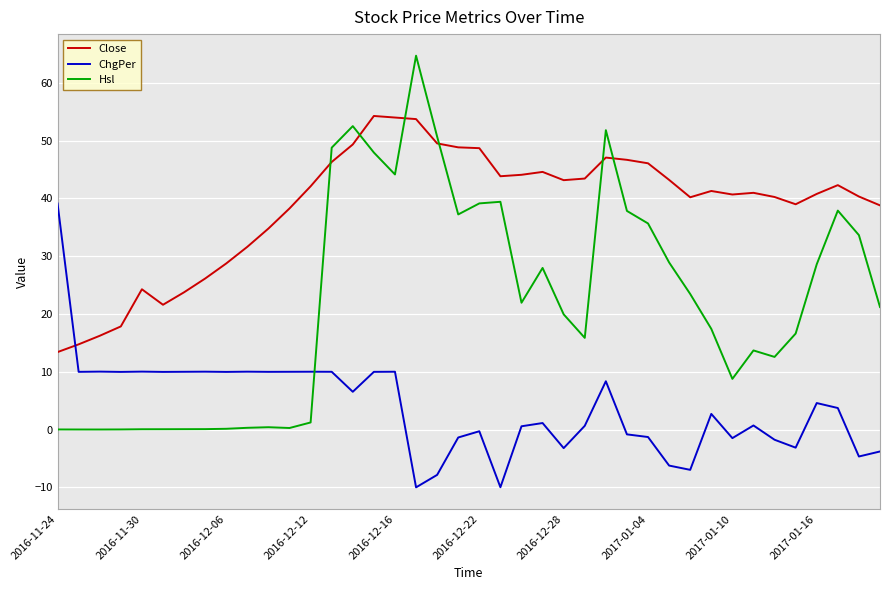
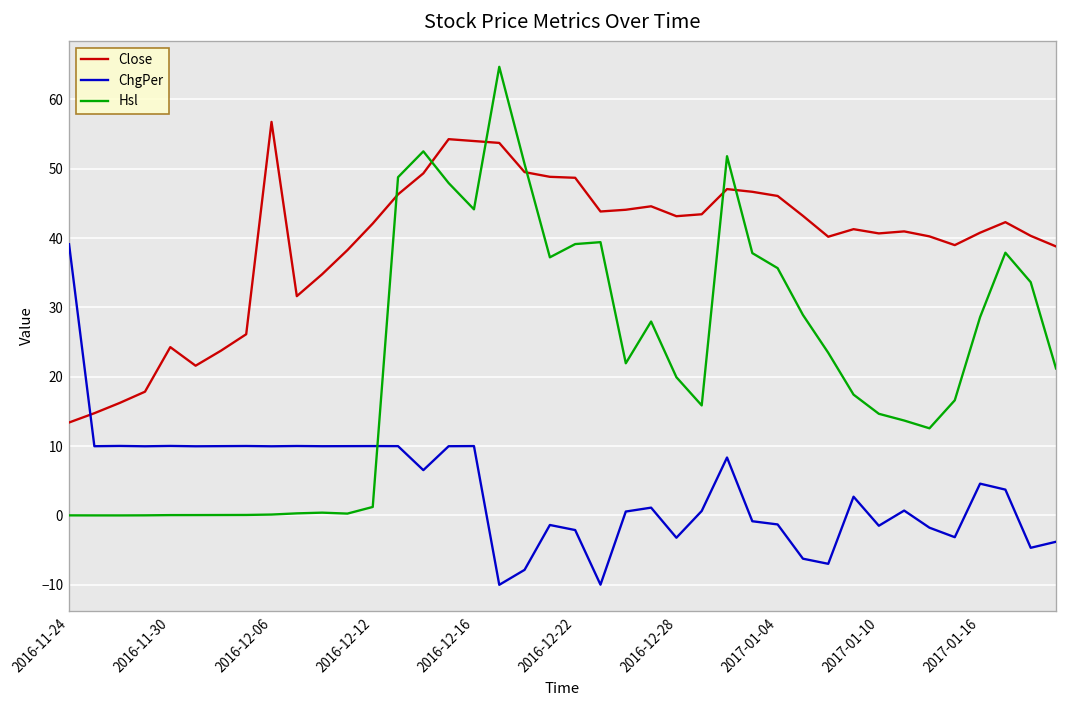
  {
    "Close": {
      "2016-11-24": 13,
      "2016-11-30": 24,
-     "2016-12-06": 29,
+     "2016-12-06": 57,
      "2016-12-12": 42,
      "2016-12-16": 54,
      "2016-12-22": 49,
      "2016-12-28": 43,
      "2017-01-04": 46,
      "2017-01-10": 41,
      "2017-01-16": 41
    },
    "ChgPer": {
      "2016-11-24": 39,
      "2016-11-30": 10,
      "2016-12-06": 10,
      "2016-12-12": 10,
      "2016-12-16": 10,
-     "2016-12-22": 0,
+     "2016-12-22": -2,
      "2016-12-28": -3,
      "2017-01-04": -1,
      "2017-01-10": -1,
      "2017-01-16": 5
    },
    "Hsl": {
      "2016-11-24": 0,
      "2016-11-30": 0,
      "2016-12-06": 0,
      "2016-12-12": 1,
      "2016-12-16": 44,
      "2016-12-22": 39,
      "2016-12-28": 20,
      "2017-01-04": 36,
-     "2017-01-10": 9,
+     "2017-01-10": 15,
      "2017-01-16": 29
    }
  }
